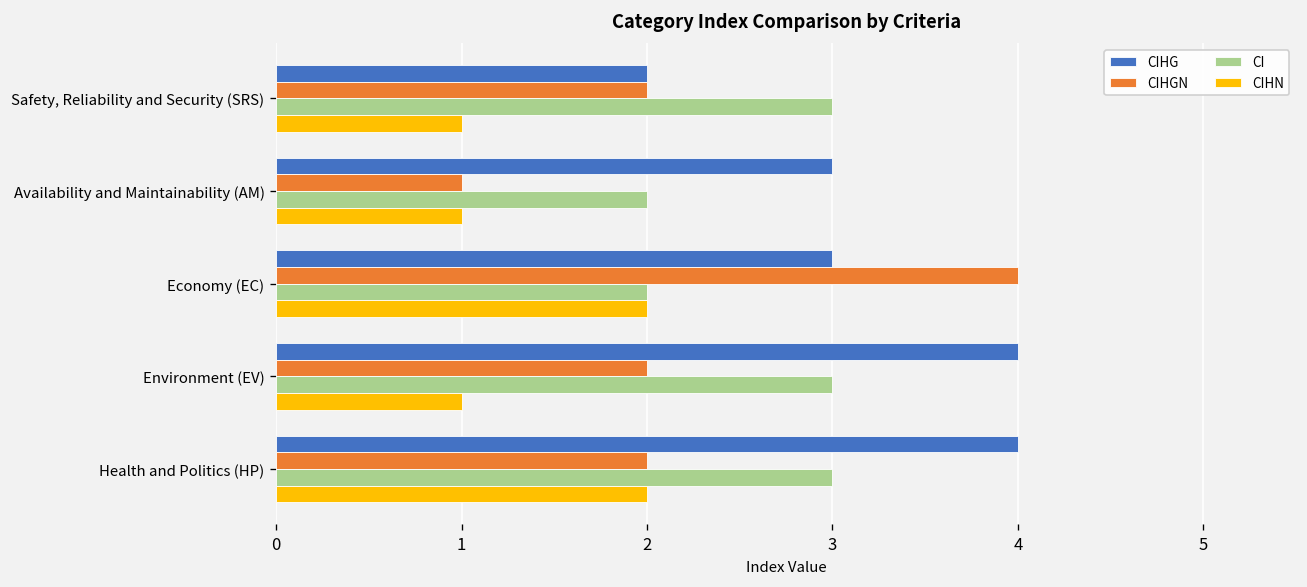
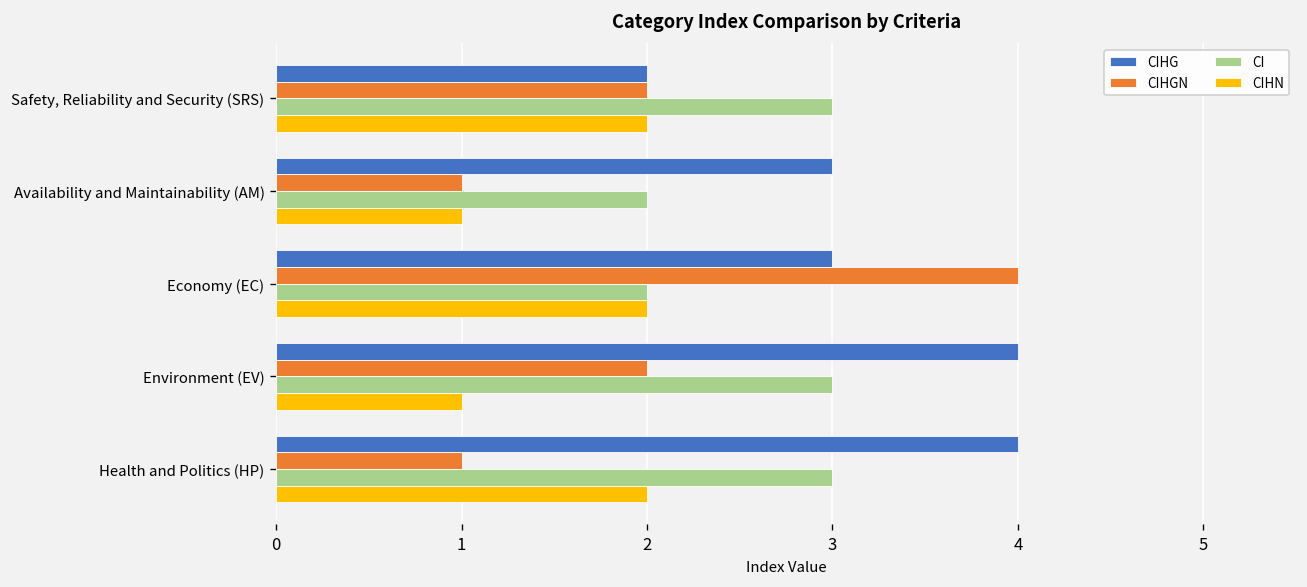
  {
    "CIHG": {
      "Safety, Reliability and Security (SRS)": 2,
      "Availability and Maintainability (AM)": 3,
      "Economy (EC)": 3,
      "Environment (EV)": 4,
      "Health and Politics (HP)": 4
    },
    "CIHGN": {
      "Safety, Reliability and Security (SRS)": 2,
      "Availability and Maintainability (AM)": 1,
      "Economy (EC)": 4,
      "Environment (EV)": 2,
-     "Health and Politics (HP)": 2
+     "Health and Politics (HP)": 1
    },
    "CI": {
      "Safety, Reliability and Security (SRS)": 3,
      "Availability and Maintainability (AM)": 2,
      "Economy (EC)": 2,
      "Environment (EV)": 3,
      "Health and Politics (HP)": 3
    },
    "CIHN": {
-     "Safety, Reliability and Security (SRS)": 1,
+     "Safety, Reliability and Security (SRS)": 2,
      "Availability and Maintainability (AM)": 1,
      "Economy (EC)": 2,
      "Environment (EV)": 1,
      "Health and Politics (HP)": 2
    }
  }
